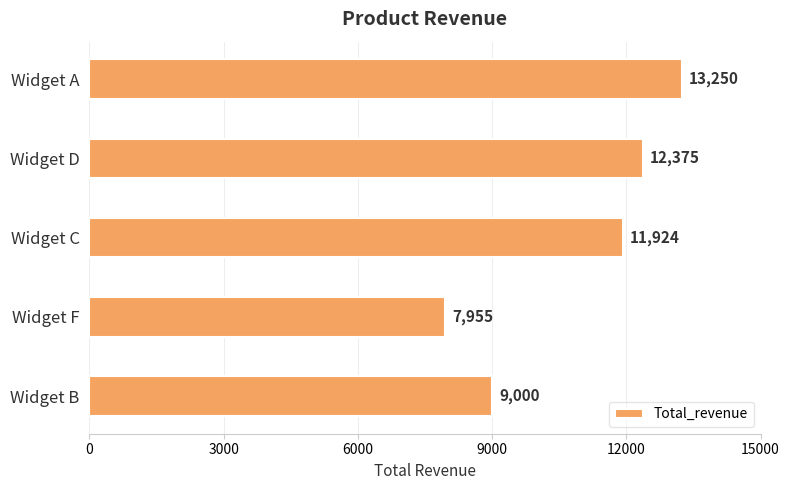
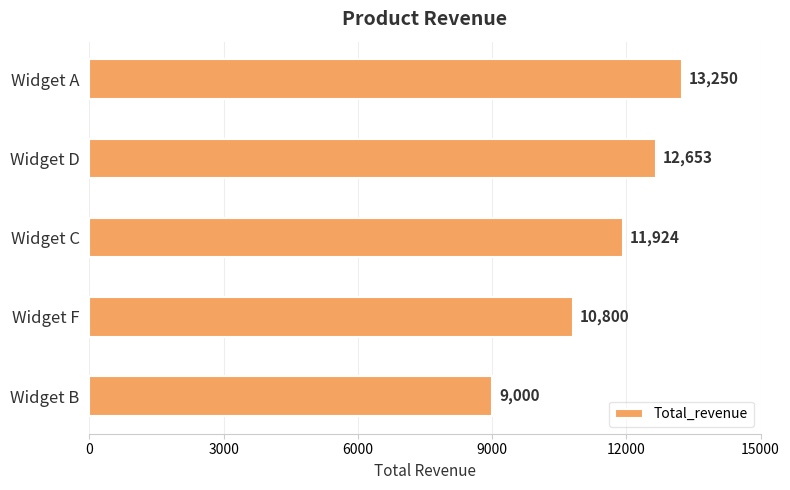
  {
    "Widget A": "13,250",
-   "Widget D": "12,375",
+   "Widget D": "12,653",
    "Widget C": "11,924",
-   "Widget F": "7,955",
+   "Widget F": "10,800",
    "Widget B": "9,000"
  }
